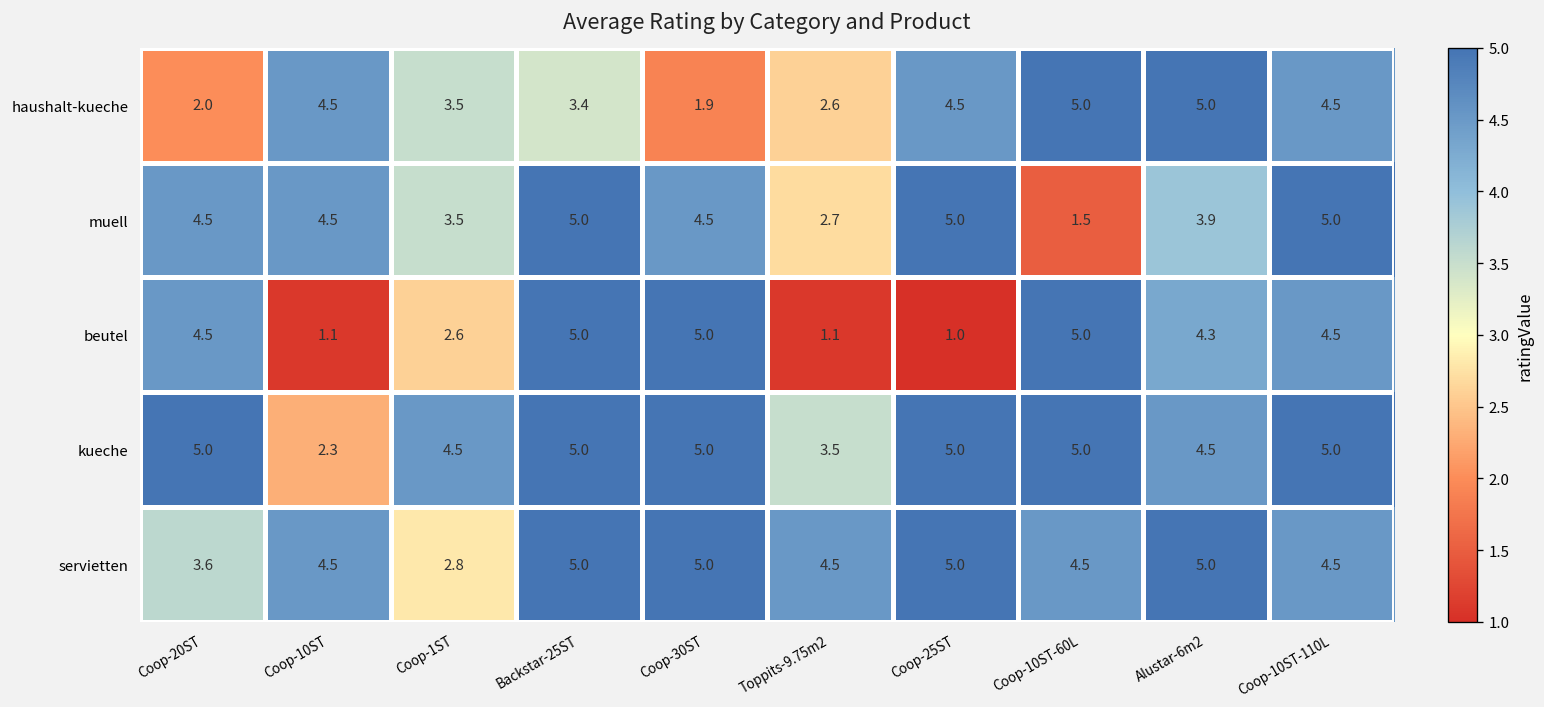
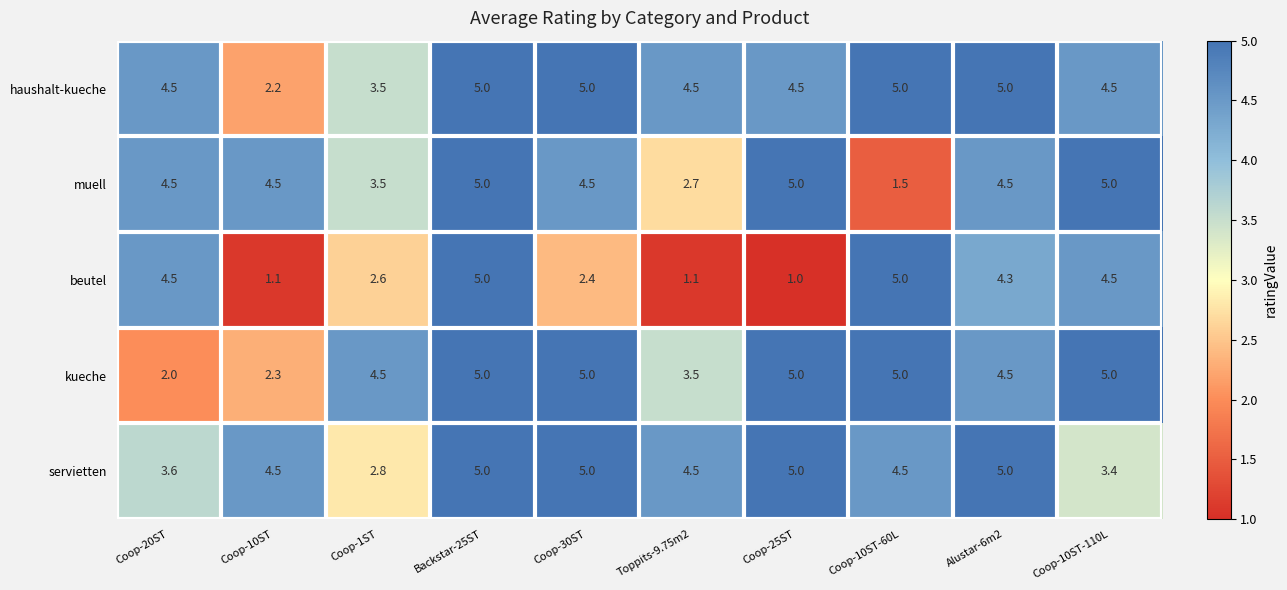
  {
    "haushalt-kueche": {
-     "Coop-20ST": 2.0,
-     "Coop-10ST": 4.5,
+     "Coop-20ST": 4.5,
+     "Coop-10ST": 2.2,
      "Coop-1ST": 3.5,
-     "Backstar-25ST": 3.4,
-     "Coop-30ST": 1.9,
-     "Toppits-9.75m2": 2.6,
+     "Backstar-25ST": 5.0,
+     "Coop-30ST": 5.0,
+     "Toppits-9.75m2": 4.5,
      "Coop-25ST": 4.5,
      "Coop-10ST-60L": 5.0,
      "Alustar-6m2": 5.0,
      "Coop-10ST-110L": 4.5
    },
    "muell": {
      "Coop-20ST": 4.5,
      "Coop-10ST": 4.5,
      "Coop-1ST": 3.5,
      "Backstar-25ST": 5.0,
      "Coop-30ST": 4.5,
      "Toppits-9.75m2": 2.7,
      "Coop-25ST": 5.0,
      "Coop-10ST-60L": 1.5,
-     "Alustar-6m2": 3.9,
+     "Alustar-6m2": 4.5,
      "Coop-10ST-110L": 5.0
    },
    "beutel": {
      "Coop-20ST": 4.5,
      "Coop-10ST": 1.1,
      "Coop-1ST": 2.6,
      "Backstar-25ST": 5.0,
-     "Coop-30ST": 5.0,
+     "Coop-30ST": 2.4,
      "Toppits-9.75m2": 1.1,
      "Coop-25ST": 1.0,
      "Coop-10ST-60L": 5.0,
      "Alustar-6m2": 4.3,
      "Coop-10ST-110L": 4.5
    },
    "kueche": {
-     "Coop-20ST": 5.0,
+     "Coop-20ST": 2.0,
      "Coop-10ST": 2.3,
      "Coop-1ST": 4.5,
      "Backstar-25ST": 5.0,
      "Coop-30ST": 5.0,
      "Toppits-9.75m2": 3.5,
      "Coop-25ST": 5.0,
      "Coop-10ST-60L": 5.0,
      "Alustar-6m2": 4.5,
      "Coop-10ST-110L": 5.0
    },
    "servietten": {
      "Coop-20ST": 3.6,
      "Coop-10ST": 4.5,
      "Coop-1ST": 2.8,
      "Backstar-25ST": 5.0,
      "Coop-30ST": 5.0,
      "Toppits-9.75m2": 4.5,
      "Coop-25ST": 5.0,
      "Coop-10ST-60L": 4.5,
      "Alustar-6m2": 5.0,
-     "Coop-10ST-110L": 4.5
+     "Coop-10ST-110L": 3.4
    }
  }
